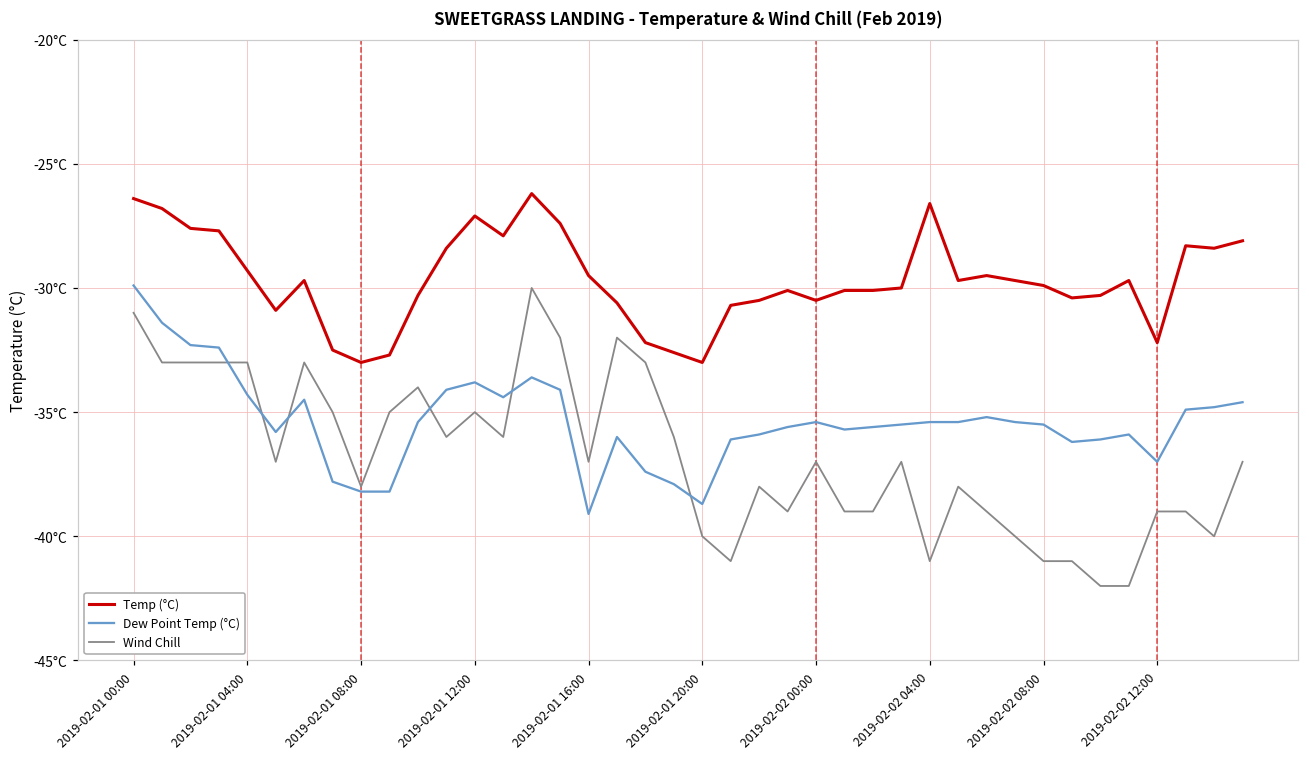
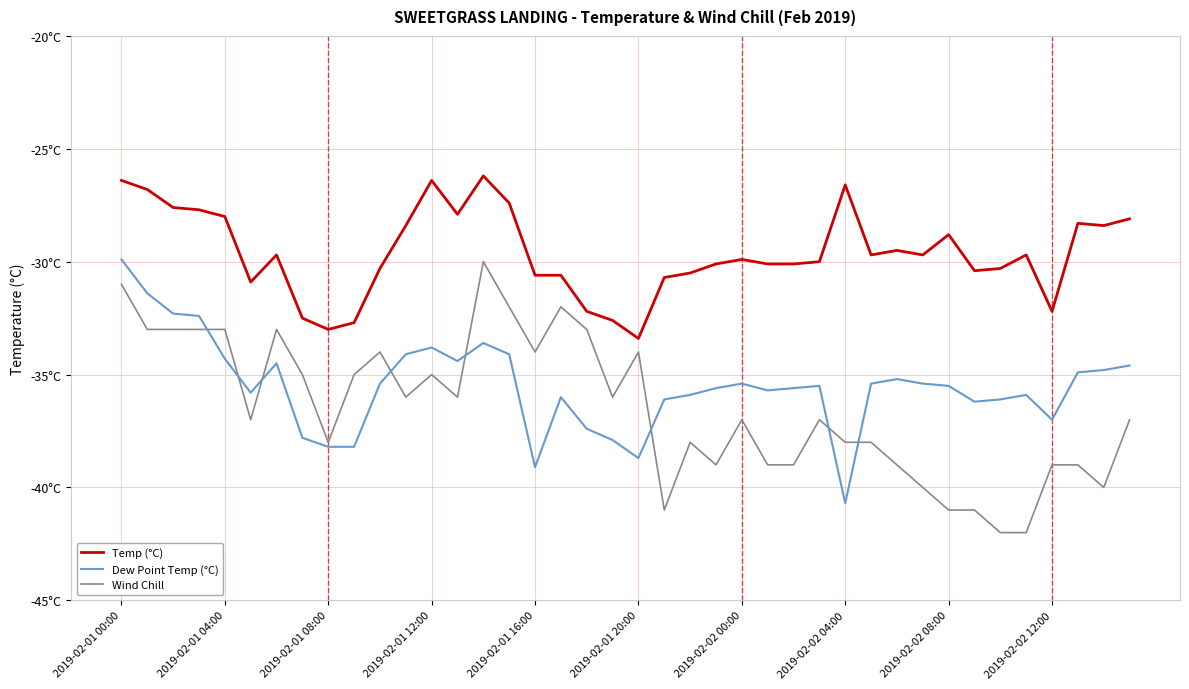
  {
    "Temp (°C)": {
      "2019-02-01 00:00": "-26.4°C",
-     "2019-02-01 04:00": "-29.3°C",
+     "2019-02-01 04:00": "-28.0°C",
      "2019-02-01 08:00": "-33.0°C",
-     "2019-02-01 12:00": "-27.1°C",
-     "2019-02-01 16:00": "-29.5°C",
-     "2019-02-01 20:00": "-33.0°C",
-     "2019-02-02 00:00": "-30.5°C",
+     "2019-02-01 12:00": "-26.4°C",
+     "2019-02-01 16:00": "-30.6°C",
+     "2019-02-01 20:00": "-33.4°C",
+     "2019-02-02 00:00": "-29.9°C",
      "2019-02-02 04:00": "-26.6°C",
-     "2019-02-02 08:00": "-29.9°C",
+     "2019-02-02 08:00": "-28.8°C",
      "2019-02-02 12:00": "-32.2°C"
    },
    "Dew Point Temp (°C)": {
      "2019-02-01 00:00": "-29.9°C",
      "2019-02-01 04:00": "-34.3°C",
      "2019-02-01 08:00": "-38.2°C",
      "2019-02-01 12:00": "-33.8°C",
      "2019-02-01 16:00": "-39.1°C",
      "2019-02-01 20:00": "-38.7°C",
      "2019-02-02 00:00": "-35.4°C",
-     "2019-02-02 04:00": "-35.4°C",
+     "2019-02-02 04:00": "-40.7°C",
      "2019-02-02 08:00": "-35.5°C",
      "2019-02-02 12:00": "-37.0°C"
    },
    "Wind Chill": {
      "2019-02-01 00:00": "-31°C",
      "2019-02-01 04:00": "-33°C",
      "2019-02-01 08:00": "-38°C",
      "2019-02-01 12:00": "-35°C",
-     "2019-02-01 16:00": "-37°C",
-     "2019-02-01 20:00": "-40°C",
+     "2019-02-01 16:00": "-34°C",
+     "2019-02-01 20:00": "-34°C",
      "2019-02-02 00:00": "-37°C",
-     "2019-02-02 04:00": "-41°C",
+     "2019-02-02 04:00": "-38°C",
      "2019-02-02 08:00": "-41°C",
      "2019-02-02 12:00": "-39°C"
    }
  }
